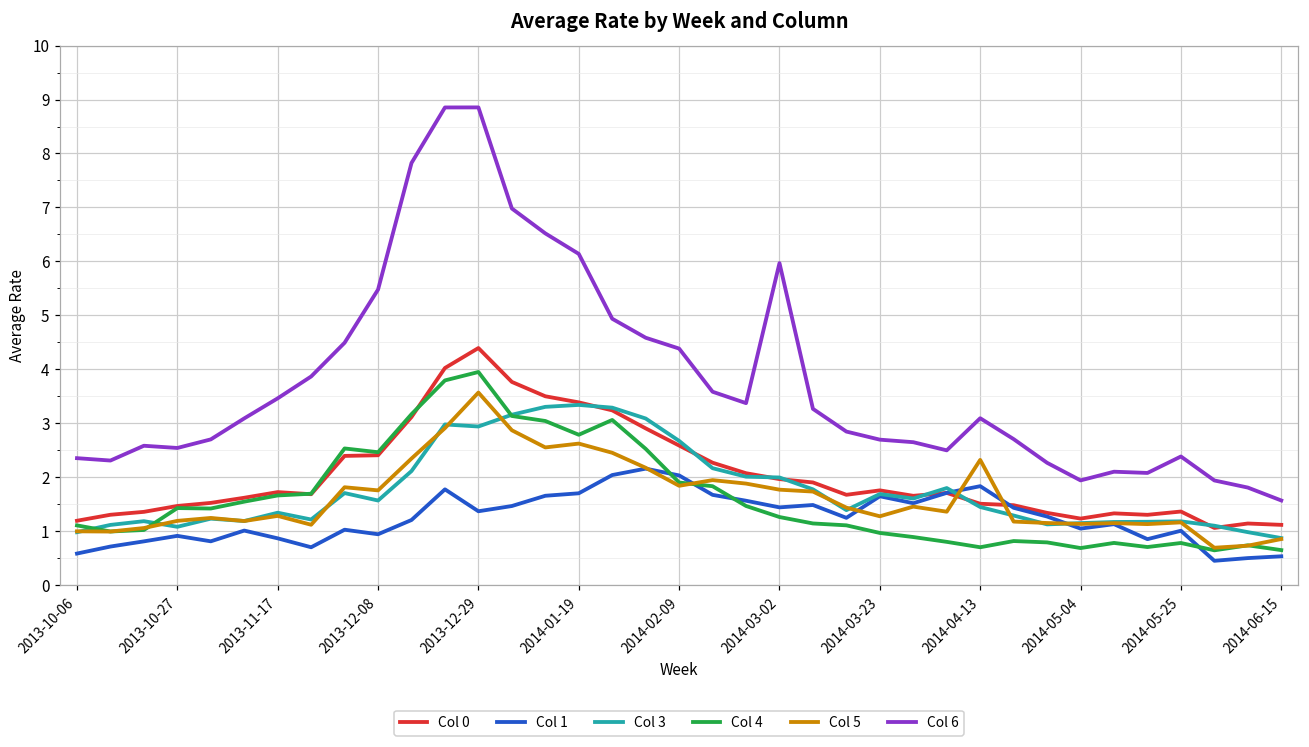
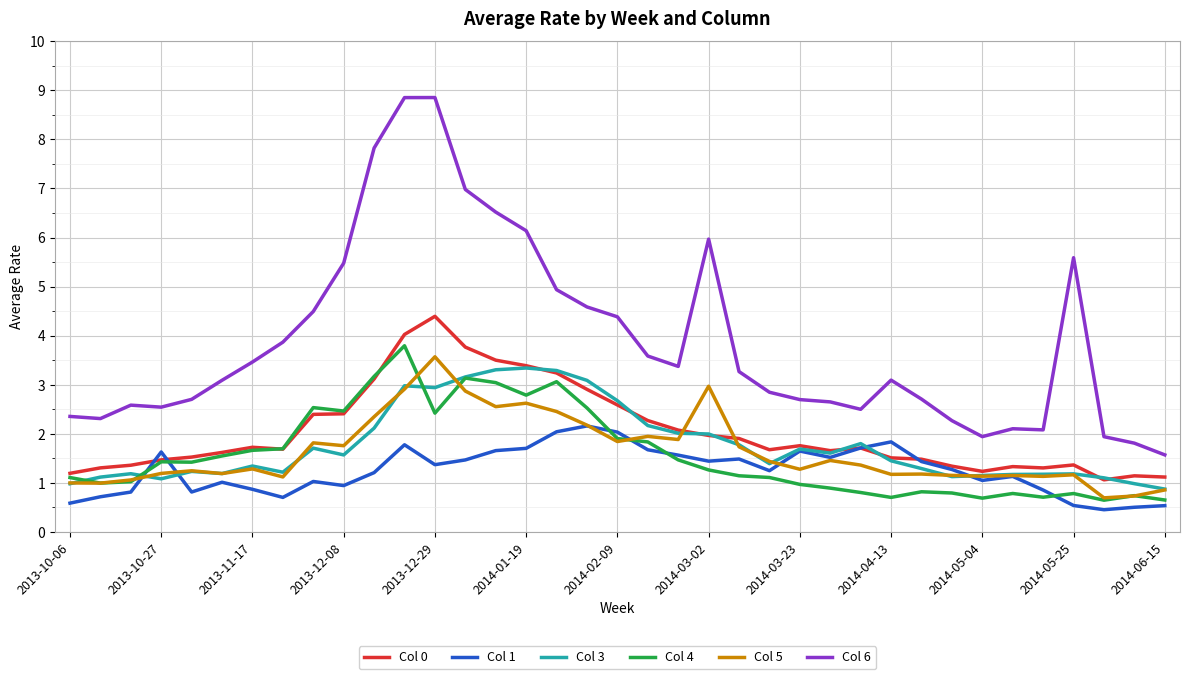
  {
    "Col 0": {
      "2013-10-06": 1.2,
      "2013-11-17": 1.7,
      "2013-12-08": 2.4,
      "2013-12-29": 4.4,
      "2014-02-09": 2.6,
      "2014-03-23": 1.8,
      "2014-04-13": 1.5,
      "2014-05-04": 1.2,
      "2014-05-25": 1.4,
      "2014-06-15": 1.1
    },
    "Col 1": {
      "2013-10-06": 0.6,
-     "2013-10-27": 0.9,
+     "2013-10-27": 1.6,
      "2013-11-17": 0.9,
      "2013-12-08": 0.9,
      "2013-12-29": 1.4,
      "2014-01-19": 1.7,
      "2014-02-09": 2.0,
      "2014-03-02": 1.4,
      "2014-04-13": 1.8,
      "2014-05-04": 1.0,
-     "2014-05-25": 1.0,
+     "2014-05-25": 0.5,
      "2014-06-15": 0.5
    },
    "Col 3": {
      "2013-10-27": 1.1,
      "2013-11-17": 1.3,
      "2013-12-08": 1.6,
      "2013-12-29": 2.9,
      "2014-02-09": 2.7,
      "2014-04-13": 1.4
    },
    "Col 4": {
      "2013-10-06": 1.1,
      "2013-11-17": 1.7,
      "2013-12-08": 2.5,
-     "2013-12-29": 4.0,
+     "2013-12-29": 2.4,
      "2014-01-19": 2.8,
      "2014-02-09": 1.9,
      "2014-03-02": 1.3,
      "2014-03-23": 1.0,
      "2014-04-13": 0.7,
      "2014-05-04": 0.7,
      "2014-05-25": 0.8,
      "2014-06-15": 0.6
    },
    "Col 5": {
      "2013-10-27": 1.2,
      "2013-11-17": 1.3,
      "2013-12-08": 1.8,
      "2013-12-29": 3.6,
      "2014-01-19": 2.6,
      "2014-02-09": 1.8,
-     "2014-03-02": 1.8,
+     "2014-03-02": 3.0,
      "2014-03-23": 1.3,
-     "2014-04-13": 2.3
+     "2014-04-13": 1.2
    },
    "Col 6": {
      "2013-10-06": 2.4,
      "2013-10-27": 2.5,
      "2013-11-17": 3.5,
      "2013-12-08": 5.5,
      "2013-12-29": 8.9,
      "2014-01-19": 6.1,
      "2014-02-09": 4.4,
      "2014-03-02": 6.0,
      "2014-03-23": 2.7,
      "2014-04-13": 3.1,
      "2014-05-04": 1.9,
-     "2014-05-25": 2.4,
+     "2014-05-25": 5.6,
      "2014-06-15": 1.6
    }
  }
